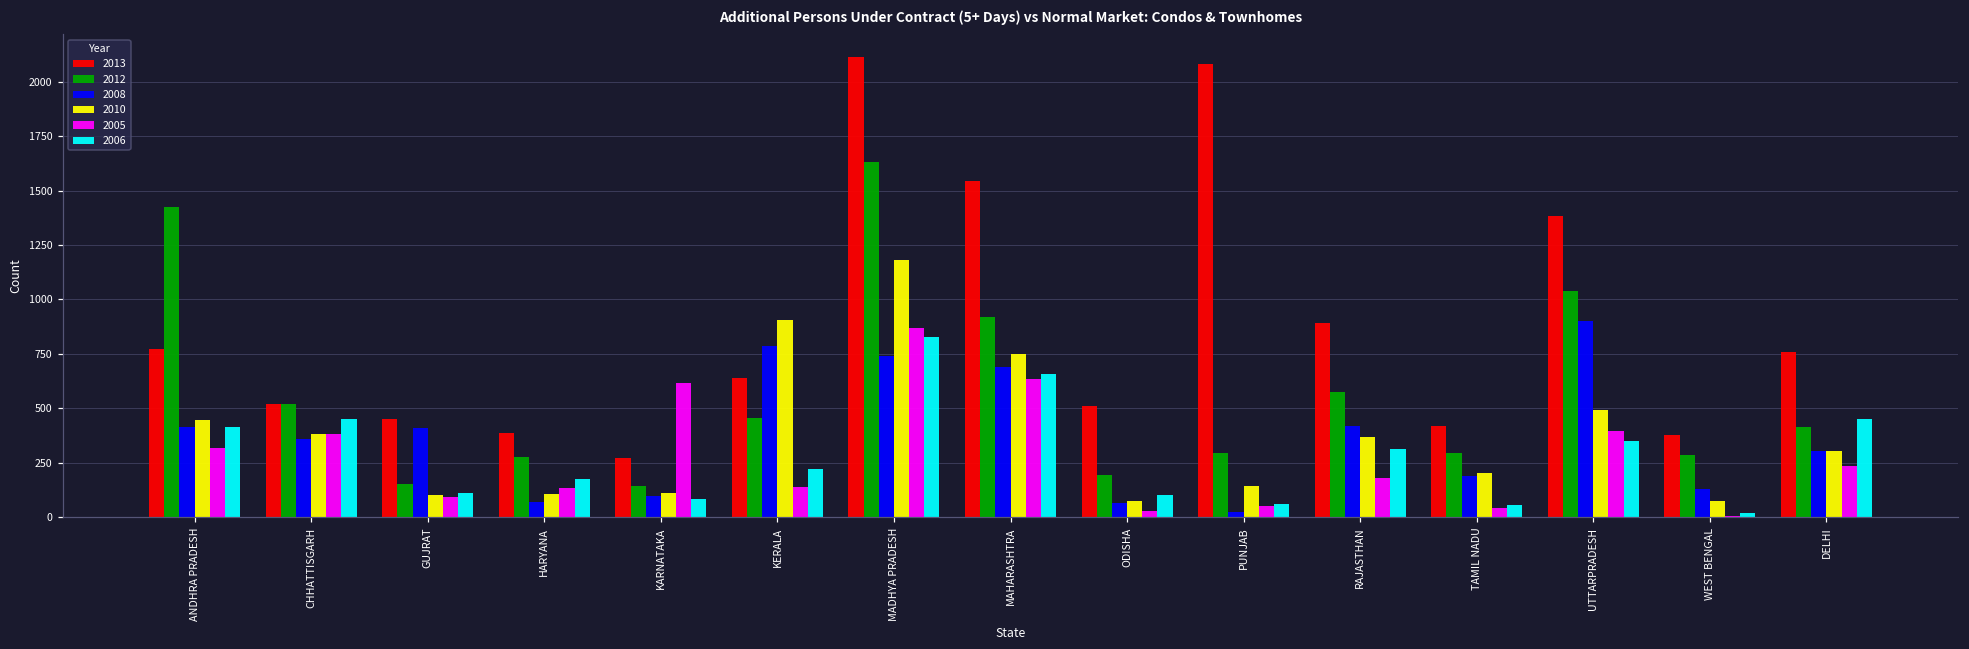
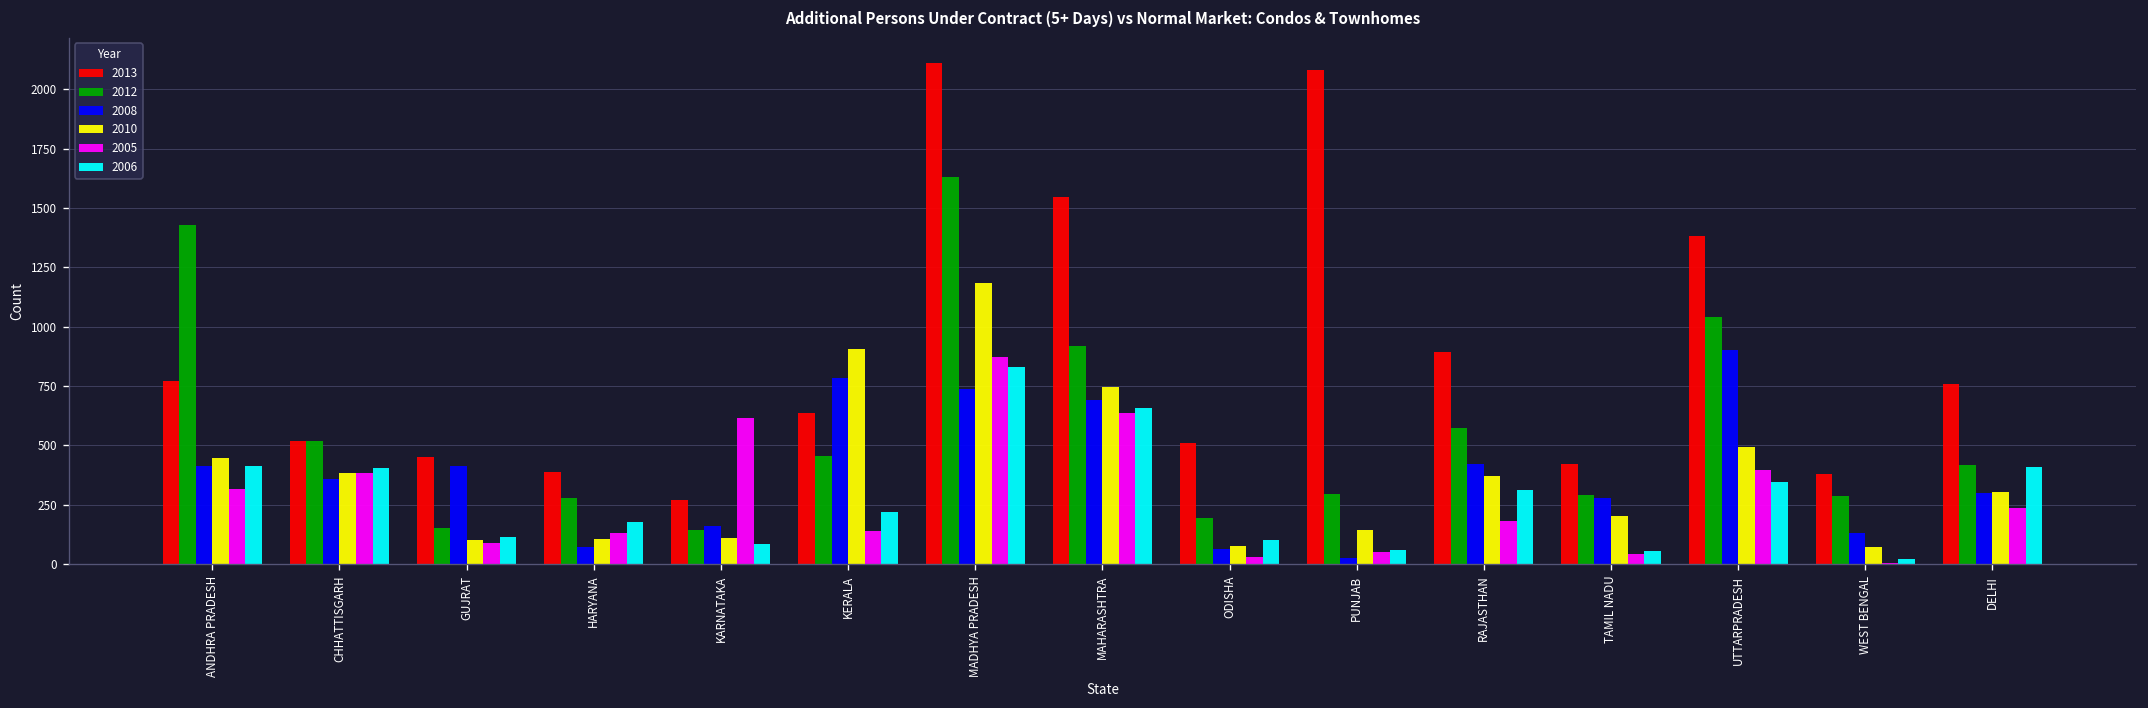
  {
    "2013": {
      "ANDHRA PRADESH": 770,
      "CHHATTISGARH": 520,
      "GUJRAT": 450,
      "HARYANA": 390,
      "KARNATAKA": 270,
      "KERALA": 640,
      "MADHYA PRADESH": 2110,
      "MAHARASHTRA": 1550,
      "ODISHA": 510,
      "PUNJAB": 2080,
      "RAJASTHAN": 890,
      "TAMIL NADU": 420,
      "UTTARPRADESH": 1380,
      "WEST BENGAL": 380,
      "DELHI": 760
    },
    "2012": {
      "ANDHRA PRADESH": 1430,
      "CHHATTISGARH": 520,
      "GUJRAT": 150,
      "HARYANA": 280,
      "KARNATAKA": 140,
      "KERALA": 460,
      "MADHYA PRADESH": 1630,
      "MAHARASHTRA": 920,
      "ODISHA": 190,
      "PUNJAB": 300,
      "RAJASTHAN": 570,
      "TAMIL NADU": 290,
      "UTTARPRADESH": 1040,
      "WEST BENGAL": 290,
      "DELHI": 420
    },
    "2008": {
      "ANDHRA PRADESH": 410,
      "CHHATTISGARH": 360,
      "GUJRAT": 410,
      "HARYANA": 70,
-     "KARNATAKA": 100,
+     "KARNATAKA": 160,
      "KERALA": 780,
      "MADHYA PRADESH": 740,
      "MAHARASHTRA": 690,
      "ODISHA": 70,
      "PUNJAB": 20,
      "RAJASTHAN": 420,
-     "TAMIL NADU": 190,
+     "TAMIL NADU": 280,
      "UTTARPRADESH": 900,
      "WEST BENGAL": 130,
      "DELHI": 300
    },
    "2010": {
      "ANDHRA PRADESH": 450,
      "CHHATTISGARH": 380,
      "GUJRAT": 100,
      "HARYANA": 110,
      "KARNATAKA": 110,
      "KERALA": 900,
      "MADHYA PRADESH": 1180,
      "MAHARASHTRA": 750,
      "ODISHA": 70,
      "PUNJAB": 140,
      "RAJASTHAN": 370,
      "TAMIL NADU": 200,
      "UTTARPRADESH": 490,
      "WEST BENGAL": 70,
      "DELHI": 300
    },
    "2005": {
      "ANDHRA PRADESH": 320,
      "CHHATTISGARH": 380,
      "GUJRAT": 90,
      "HARYANA": 130,
      "KARNATAKA": 620,
      "KERALA": 140,
      "MADHYA PRADESH": 870,
      "MAHARASHTRA": 630,
      "ODISHA": 30,
      "PUNJAB": 50,
      "RAJASTHAN": 180,
      "TAMIL NADU": 40,
      "UTTARPRADESH": 390,
      "DELHI": 240
    },
    "2006": {
      "ANDHRA PRADESH": 410,
-     "CHHATTISGARH": 450,
+     "CHHATTISGARH": 400,
      "GUJRAT": 110,
      "HARYANA": 180,
      "KARNATAKA": 80,
      "KERALA": 220,
      "MADHYA PRADESH": 830,
      "MAHARASHTRA": 660,
      "ODISHA": 100,
      "PUNJAB": 60,
      "RAJASTHAN": 310,
      "TAMIL NADU": 60,
      "UTTARPRADESH": 350,
      "WEST BENGAL": 20,
-     "DELHI": 450
+     "DELHI": 410
    }
  }
